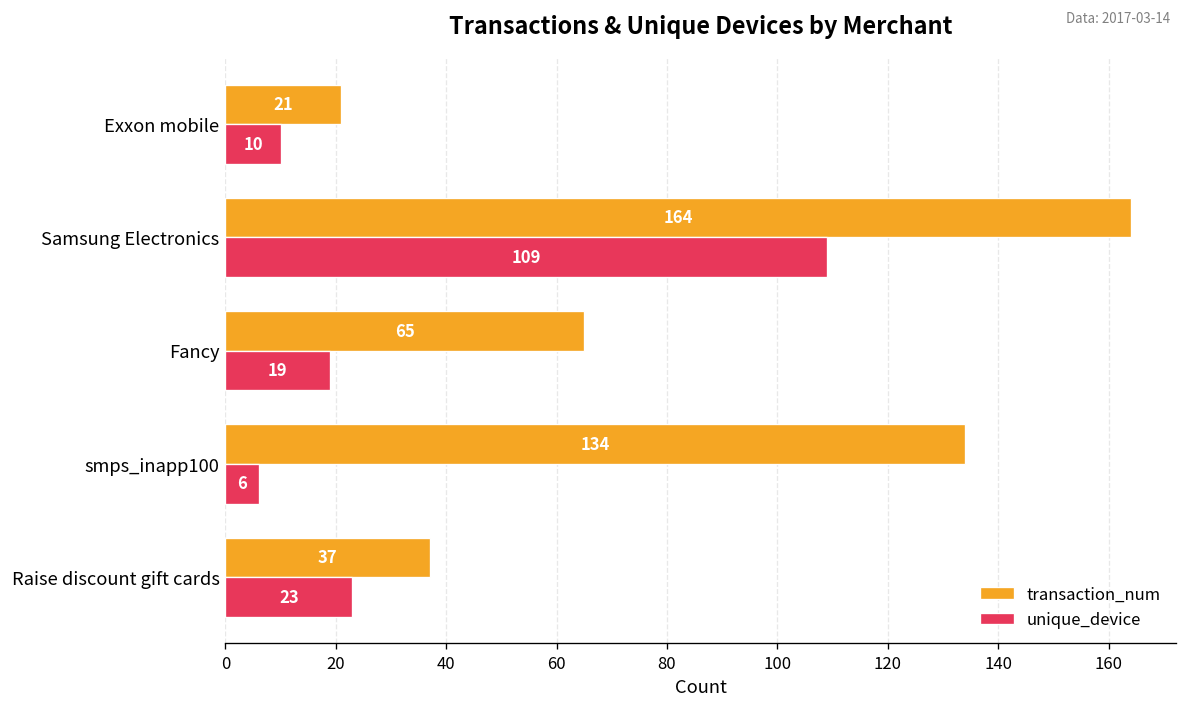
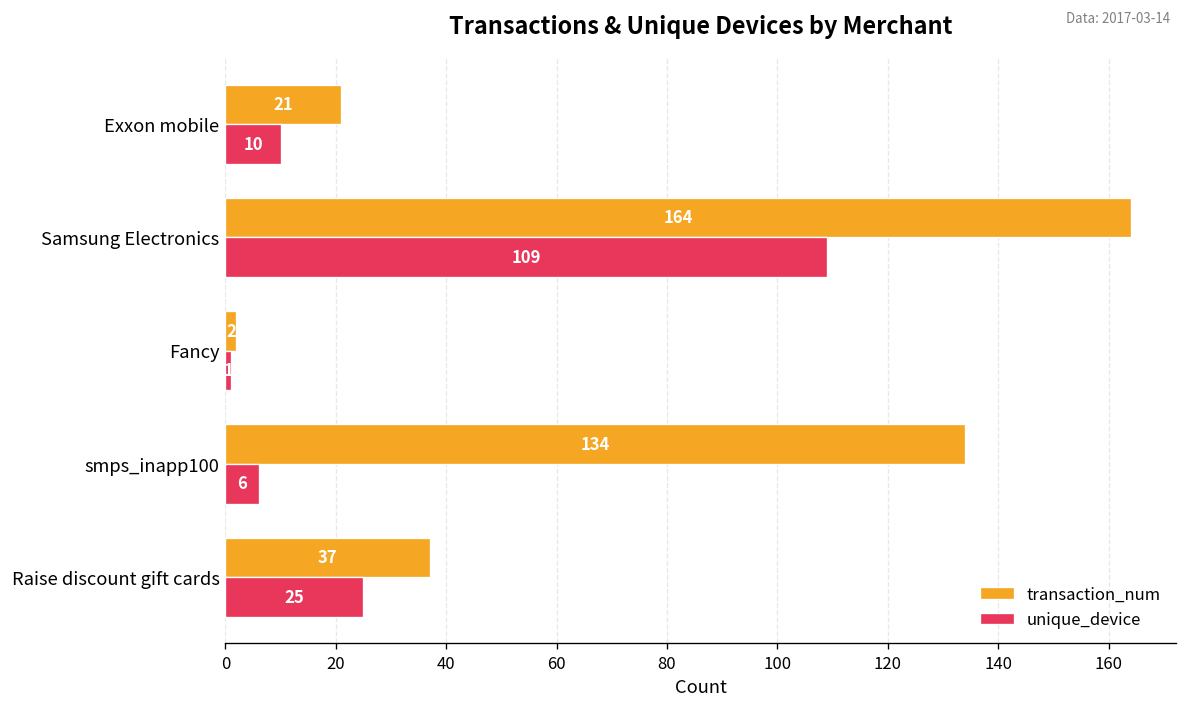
  {
    "transaction_num": {
      "Exxon mobile": 21,
      "Samsung Electronics": 164,
-     "Fancy": 65,
+     "Fancy": 2,
      "smps_inapp100": 134,
      "Raise discount gift cards": 37
    },
    "unique_device": {
      "Exxon mobile": 10,
      "Samsung Electronics": 109,
-     "Fancy": 19,
+     "Fancy": 1,
      "smps_inapp100": 6,
-     "Raise discount gift cards": 23
+     "Raise discount gift cards": 25
    }
  }
